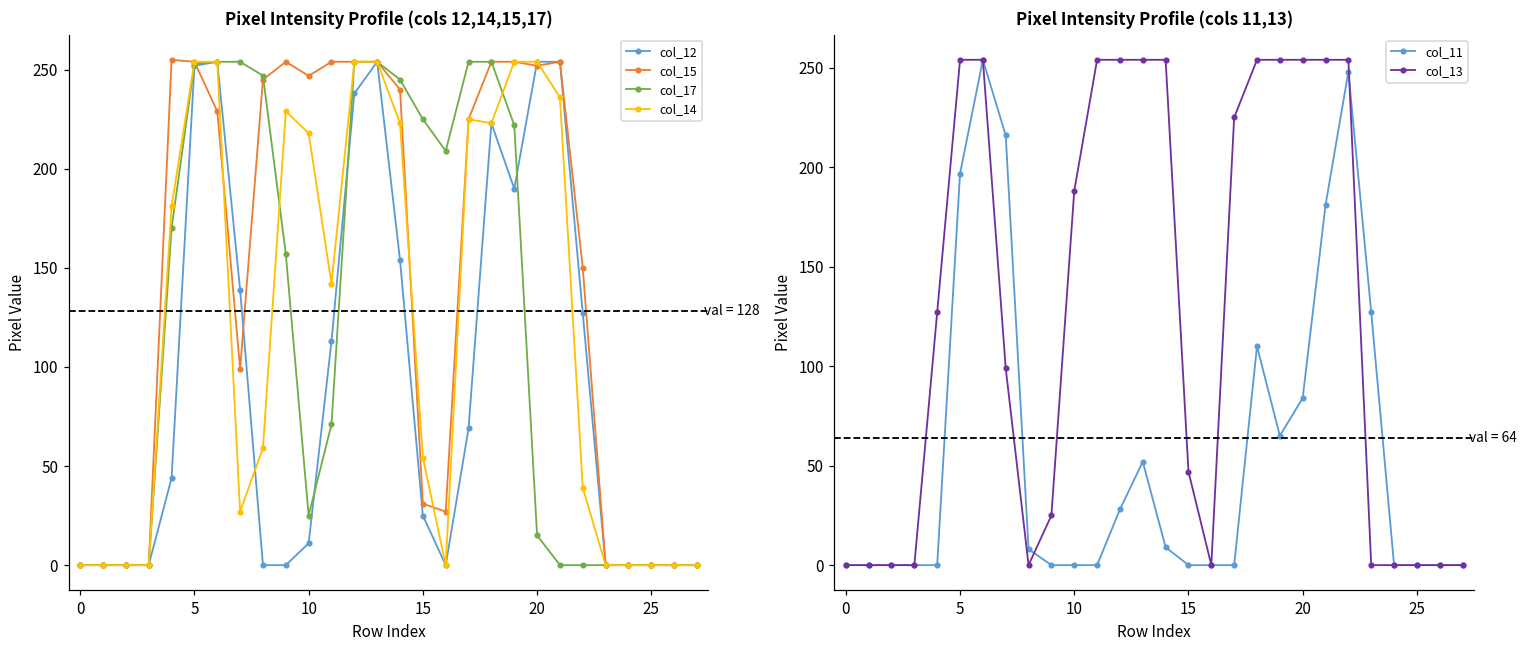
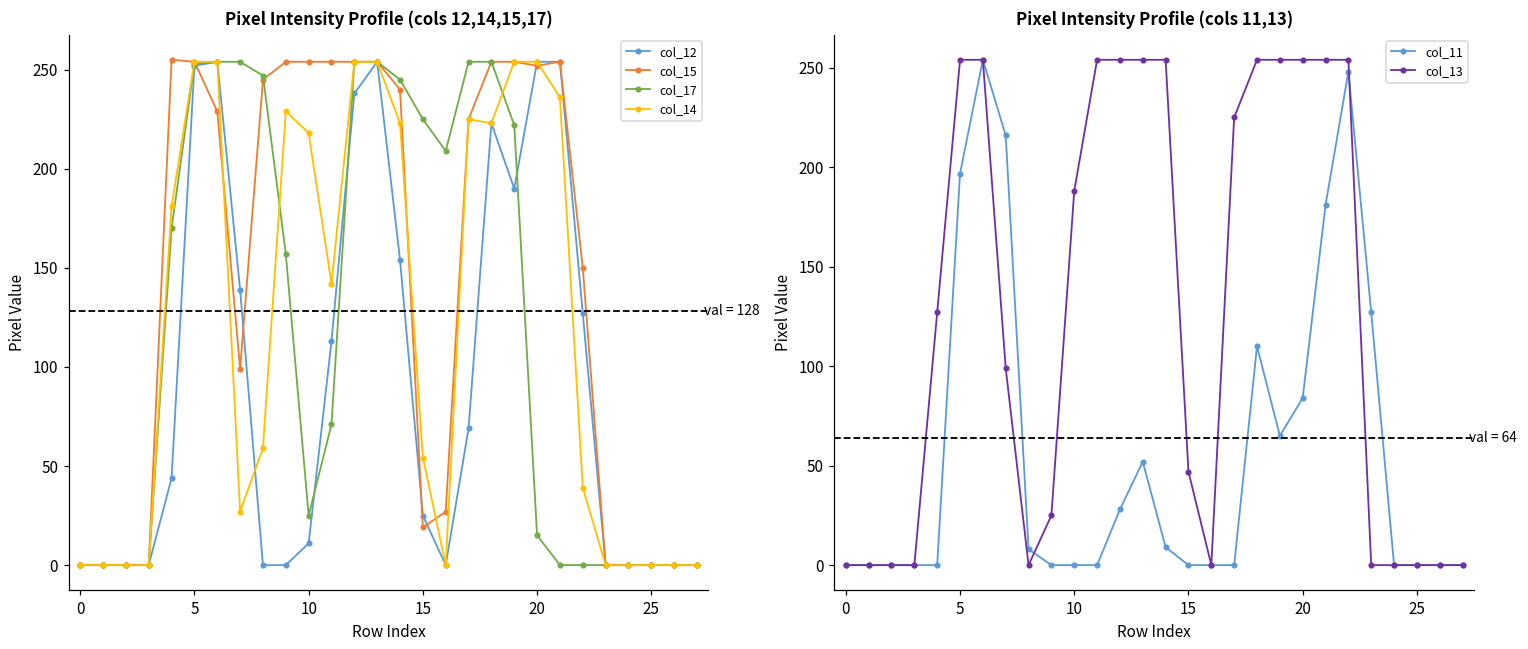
  {
    "Pixel Intensity Profile (cols 12,14,15,17)": {
      "col_12": {
        "10": 11,
        "15": 25
      },
      "col_15": {
-       "10": 247,
-       "15": 31,
+       "10": 254,
+       "15": 19,
        "20": 252
      },
      "col_17": {
        "10": 25,
        "15": 225,
        "20": 15
      },
      "col_14": {
        "10": 218,
        "15": 54
      }
    },
    "Pixel Intensity Profile (cols 11,13)": {
      "col_11": {
        "5": 197,
        "10": 0,
        "15": 0,
        "20": 84
      },
      "col_13": {
        "5": 254,
        "10": 188,
        "15": 47,
        "20": 254
      }
    }
  }
